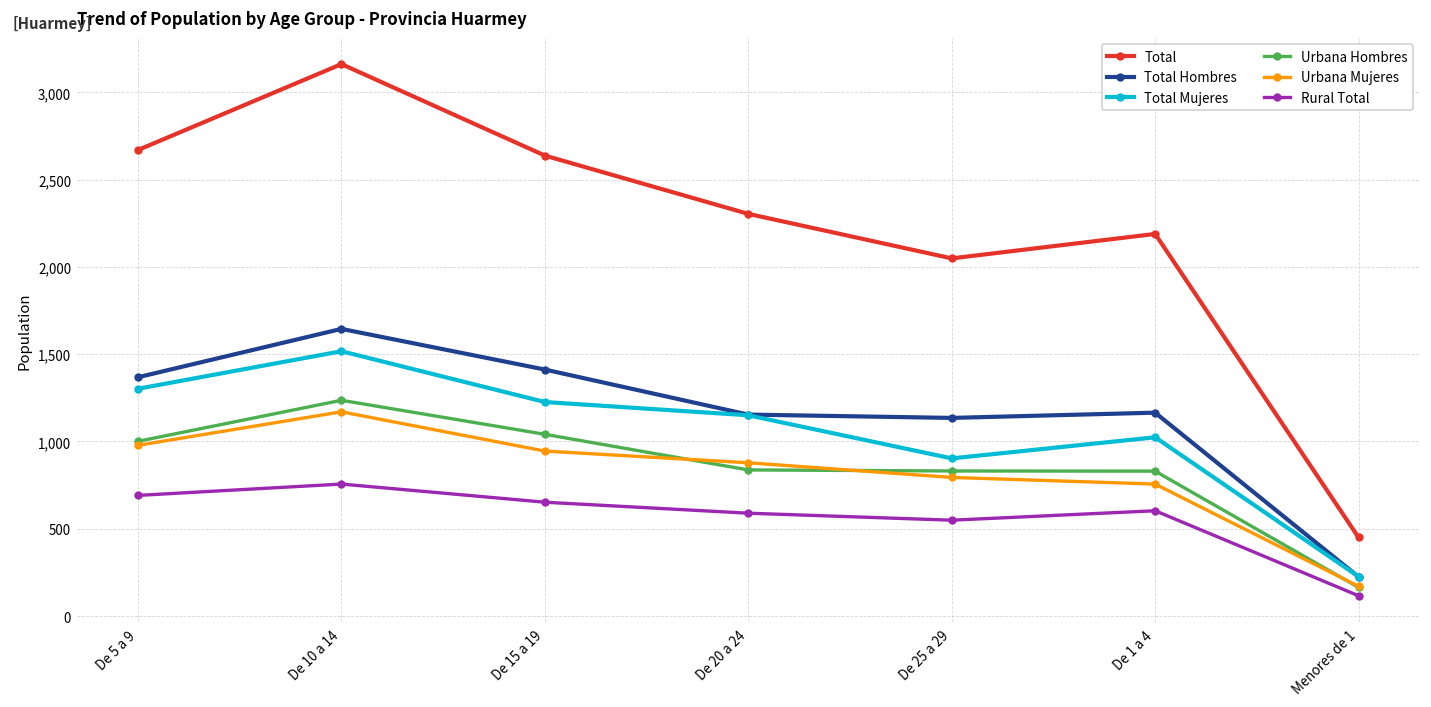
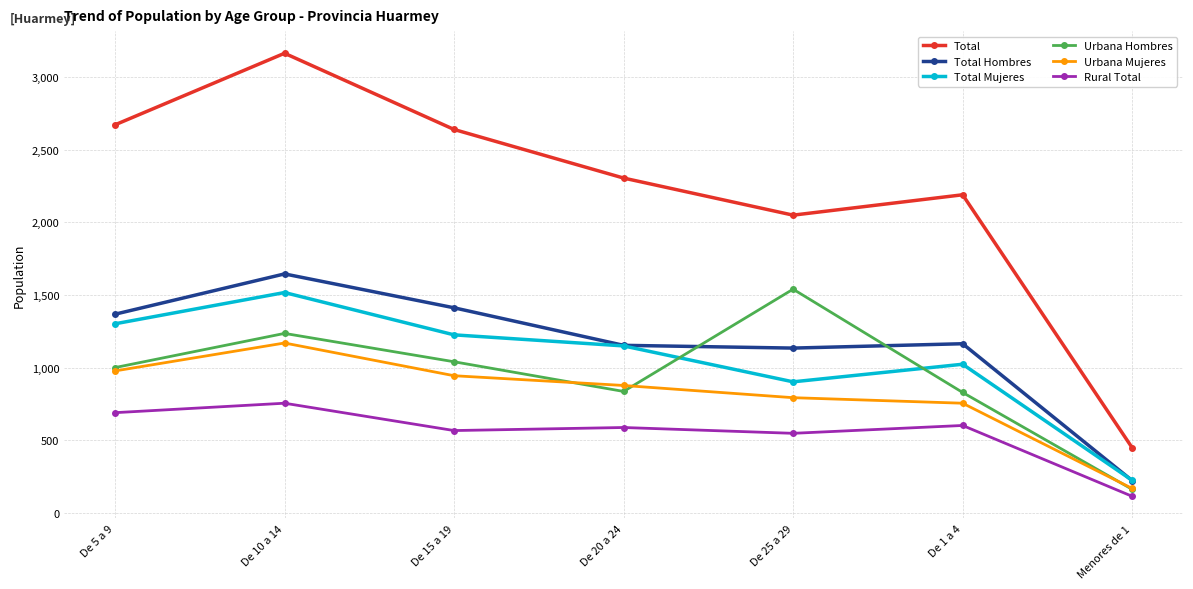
  {
    "Total": {
      "De 5 a 9": "2,670",
      "De 10 a 14": "3,160",
      "De 15 a 19": "2,640",
      "De 20 a 24": "2,300",
      "De 25 a 29": "2,050",
      "De 1 a 4": "2,190",
      "Menores de 1": "450"
    },
    "Total Hombres": {
      "De 5 a 9": "1,370",
      "De 10 a 14": "1,650",
      "De 15 a 19": "1,410",
      "De 25 a 29": "1,140",
      "De 1 a 4": "1,170"
    },
    "Total Mujeres": {
      "De 5 a 9": "1,300",
      "De 10 a 14": "1,520",
      "De 15 a 19": "1,230",
      "De 25 a 29": "900",
      "De 1 a 4": "1,020"
    },
    "Urbana Hombres": {
      "De 5 a 9": "1,000",
      "De 10 a 14": "1,240",
      "De 15 a 19": "1,040",
      "De 20 a 24": "840",
-     "De 25 a 29": "830",
+     "De 25 a 29": "1,540",
      "De 1 a 4": "830"
    },
    "Urbana Mujeres": {
      "De 5 a 9": "980",
      "De 10 a 14": "1,170",
      "De 15 a 19": "950",
      "De 20 a 24": "880",
      "De 25 a 29": "790",
      "De 1 a 4": "760"
    },
    "Rural Total": {
      "De 5 a 9": "690",
      "De 10 a 14": "760",
-     "De 15 a 19": "650",
+     "De 15 a 19": "570",
      "De 20 a 24": "590",
      "De 25 a 29": "550",
      "De 1 a 4": "600",
      "Menores de 1": "120"
    }
  }
